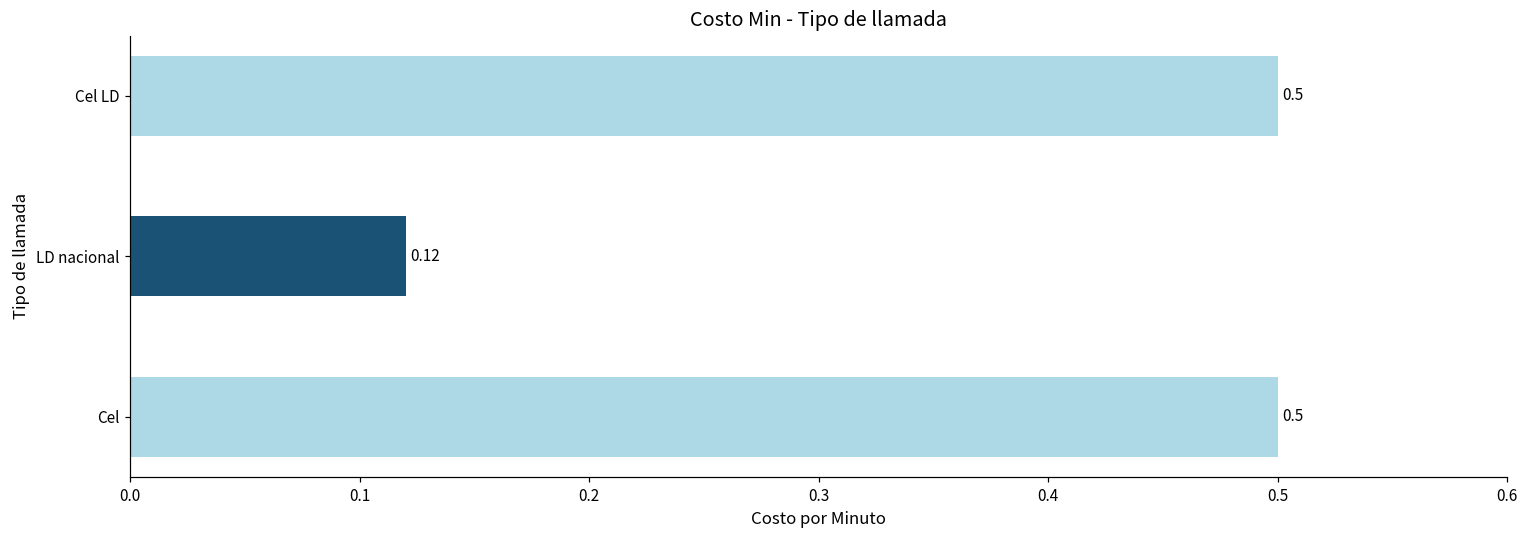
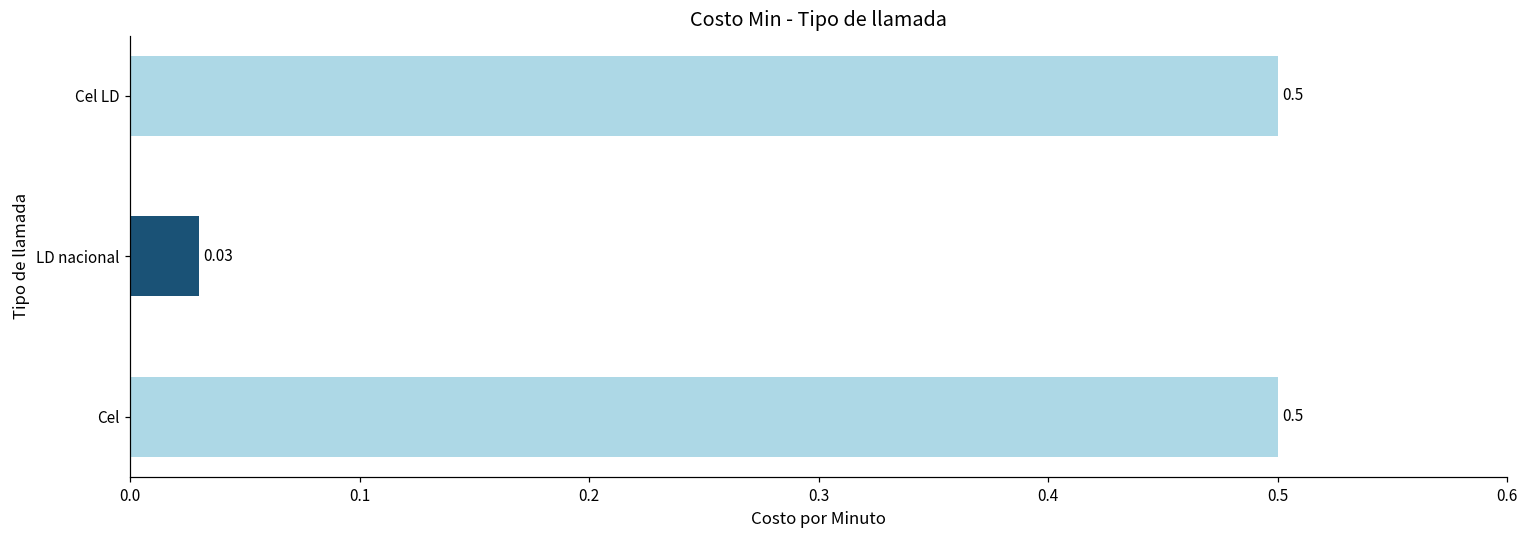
  {
    "Cel LD": 0.5,
-   "LD nacional": 0.12,
+   "LD nacional": 0.03,
    "Cel": 0.5
  }
